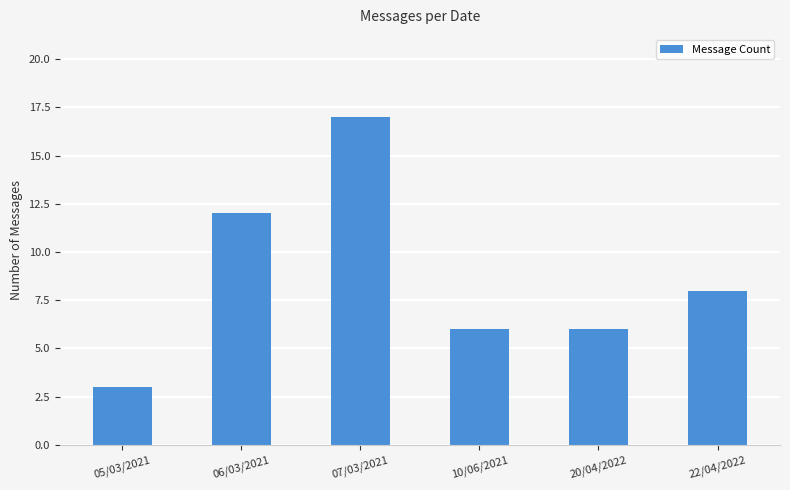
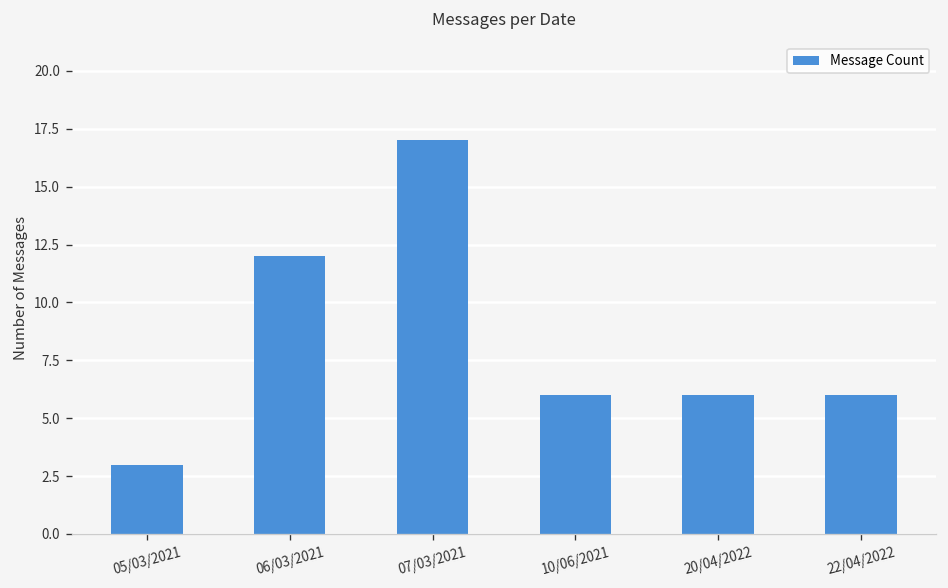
  {
    "05/03/2021": 3,
    "06/03/2021": 12,
    "07/03/2021": 17,
    "10/06/2021": 6,
    "20/04/2022": 6,
-   "22/04/2022": 8
+   "22/04/2022": 6
  }
